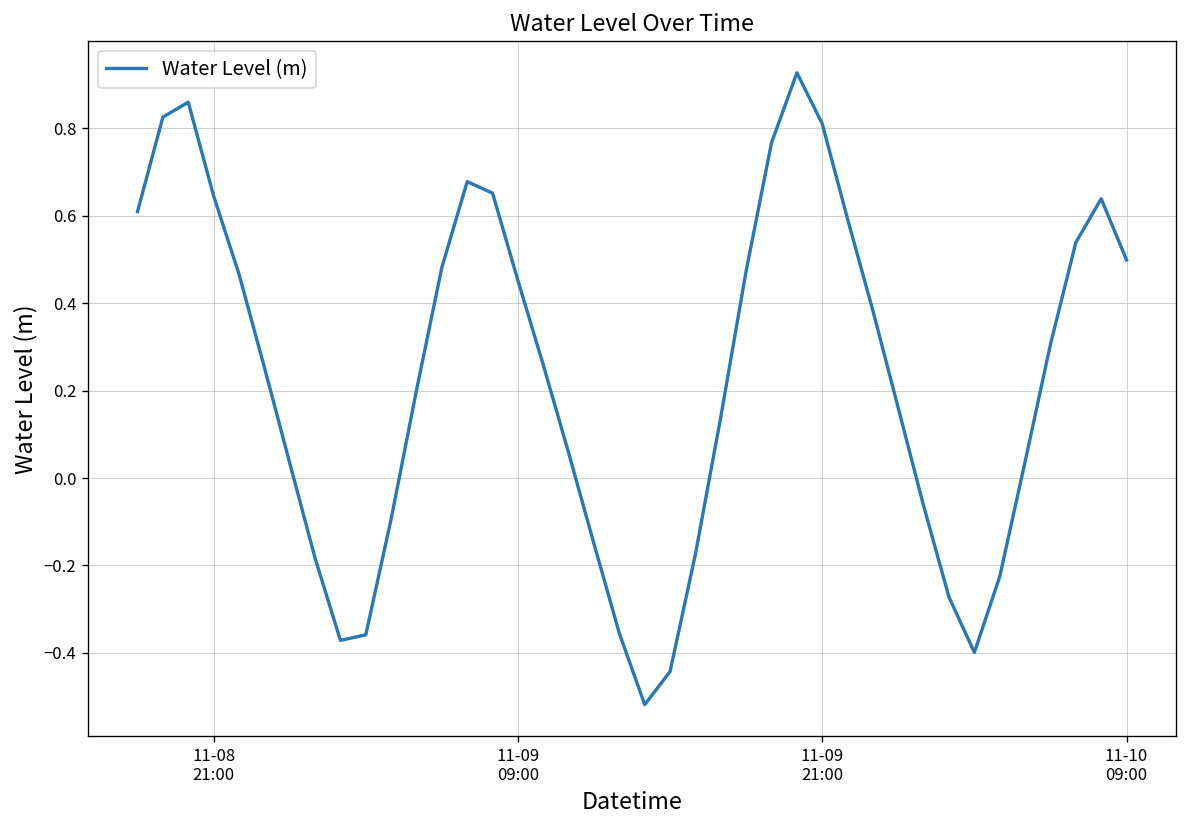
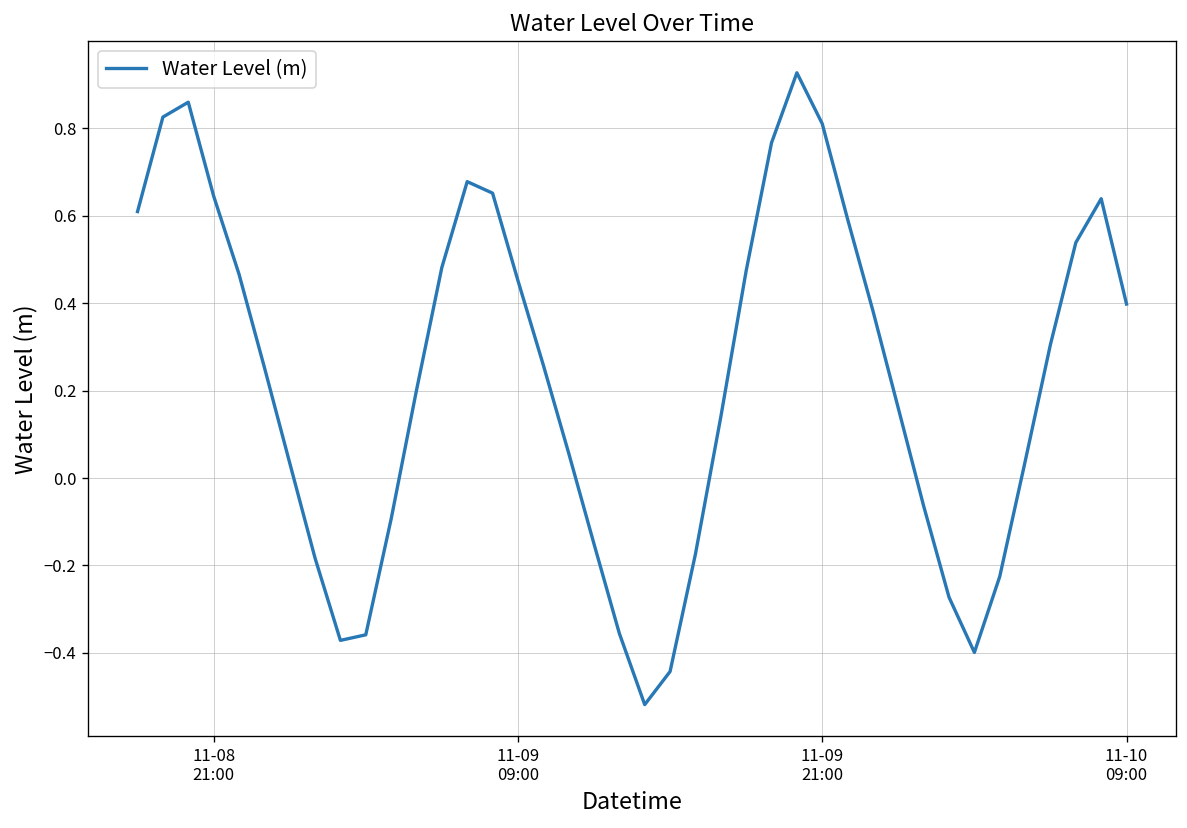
  {
    "11-08 21:00": 0.65,
    "11-09 09:00": 0.45,
    "11-09 21:00": 0.81,
-   "11-10 09:00": 0.50
+   "11-10 09:00": 0.40
  }
